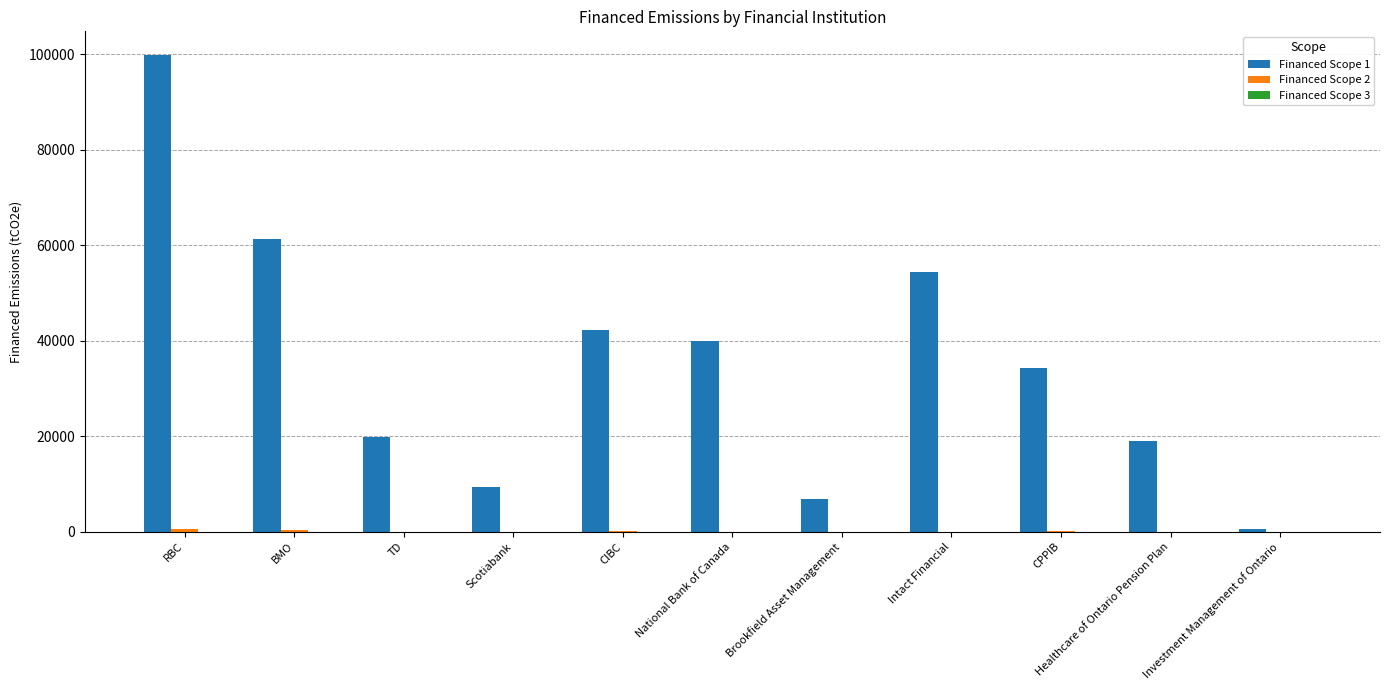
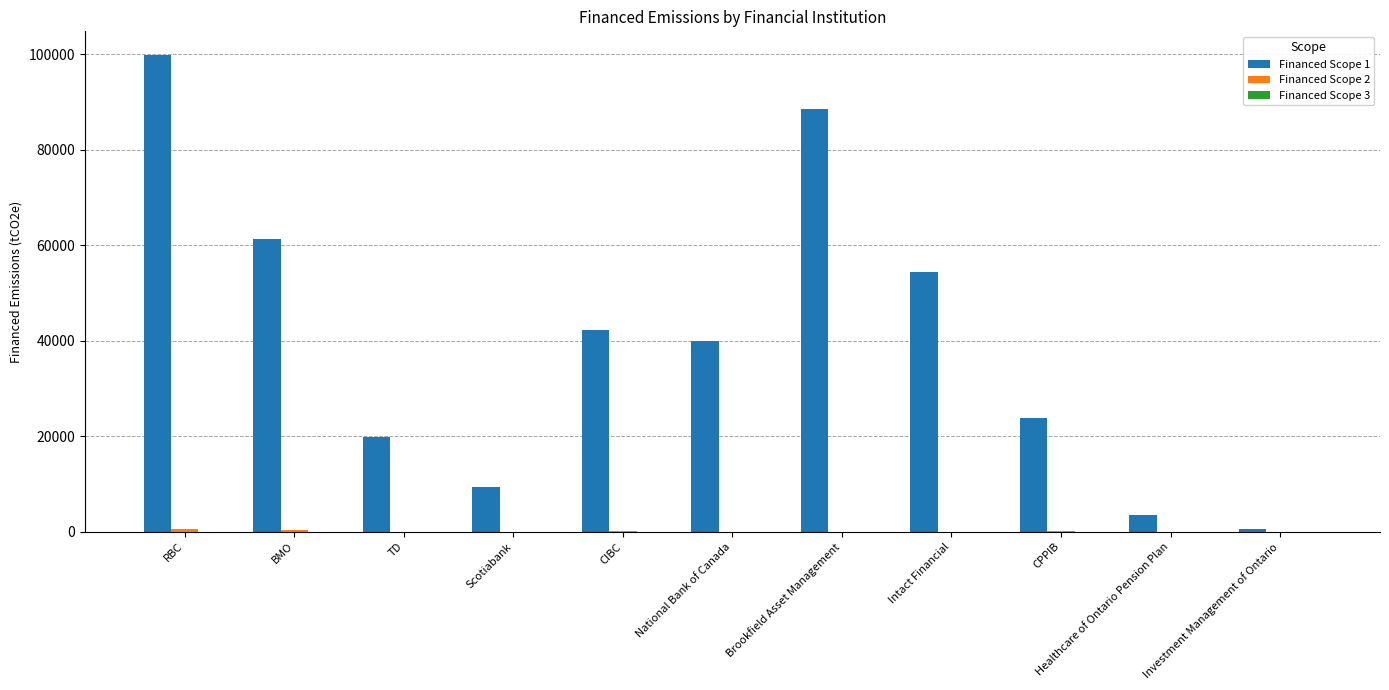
  {
    "Financed Scope 1": {
      "RBC": 100000,
      "BMO": 61000,
      "TD": 20000,
      "Scotiabank": 9000,
      "CIBC": 42000,
      "National Bank of Canada": 40000,
-     "Brookfield Asset Management": 7000,
+     "Brookfield Asset Management": 89000,
      "Intact Financial": 54000,
-     "CPPIB": 34000,
-     "Healthcare of Ontario Pension Plan": 19000
+     "CPPIB": 24000,
+     "Healthcare of Ontario Pension Plan": 3000
    },
    "Financed Scope 2": {
      "RBC": 1000
    },
    "Financed Scope 3": {
      "RBC": 0,
      "BMO": 0,
      "TD": 0,
      "Scotiabank": 0,
      "CIBC": 0,
      "National Bank of Canada": 0,
      "Brookfield Asset Management": 0,
      "Intact Financial": 0,
      "CPPIB": 0,
      "Healthcare of Ontario Pension Plan": 0,
      "Investment Management of Ontario": 0
    }
  }
